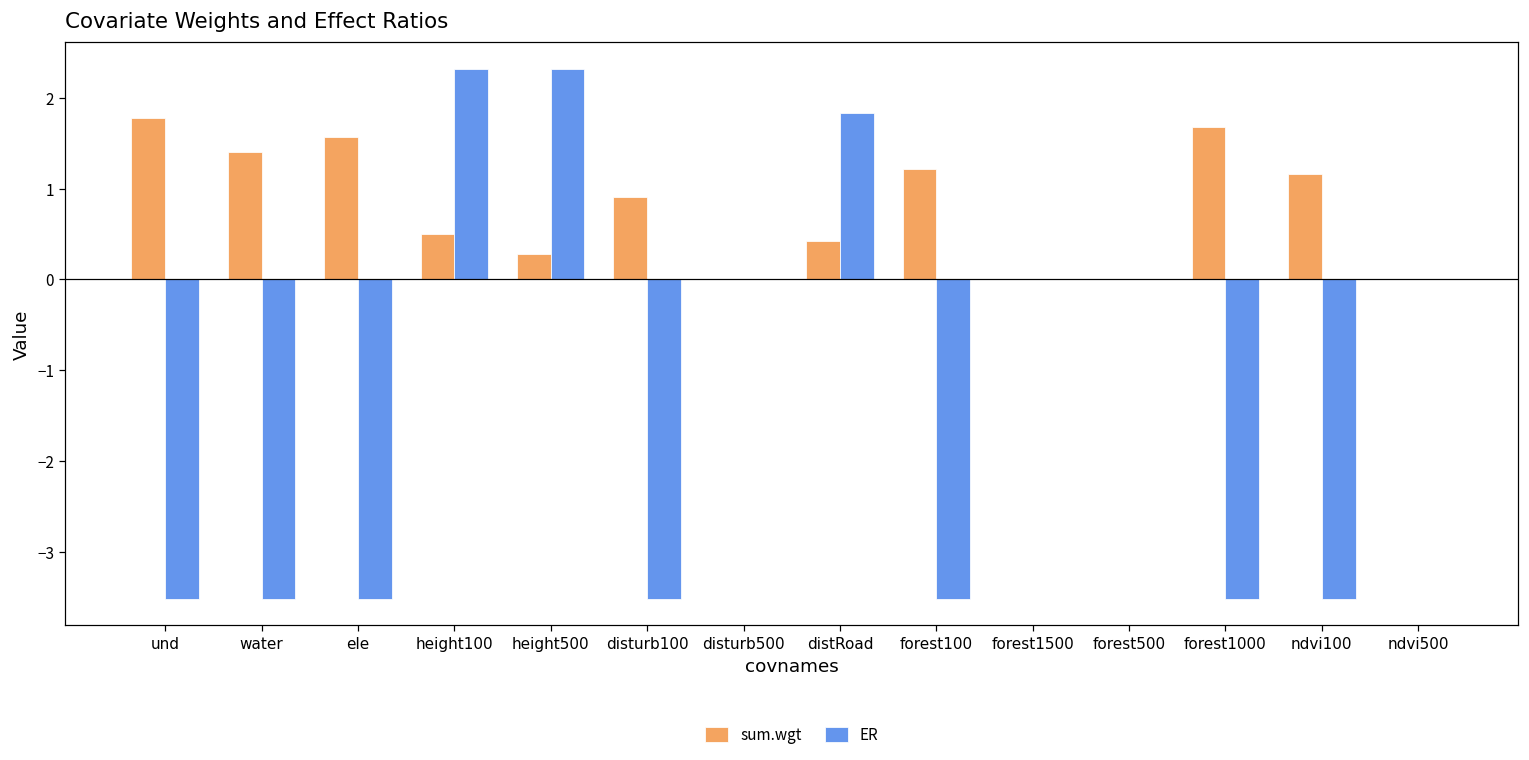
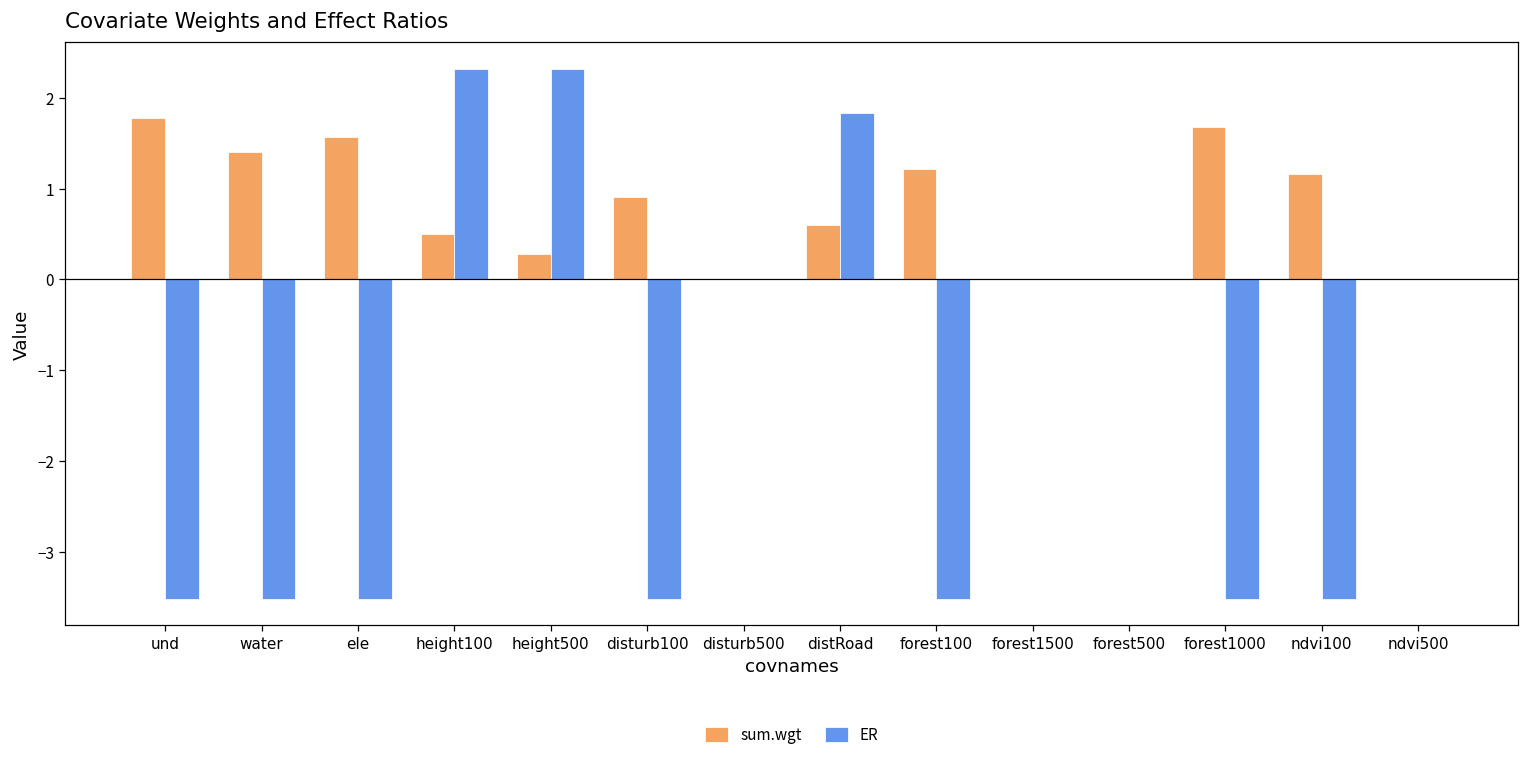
  {
    "sum.wgt": {
      "und": 1.8,
      "water": 1.4,
      "ele": 1.6,
      "height100": 0.5,
      "height500": 0.3,
      "disturb100": 0.9,
      "disturb500": 0.0,
-     "distRoad": 0.4,
+     "distRoad": 0.6,
      "forest100": 1.2,
      "forest1500": 0.0,
      "forest500": 0.0,
      "forest1000": 1.7,
      "ndvi100": 1.2,
      "ndvi500": 0.0
    },
    "ER": {
      "und": -3.5,
      "water": -3.5,
      "ele": -3.5,
      "height100": 2.3,
      "height500": 2.3,
      "disturb100": -3.5,
      "disturb500": 0.0,
      "distRoad": 1.8,
      "forest100": -3.5,
      "forest1500": 0.0,
      "forest500": 0.0,
      "forest1000": -3.5,
      "ndvi100": -3.5,
      "ndvi500": 0.0
    }
  }
